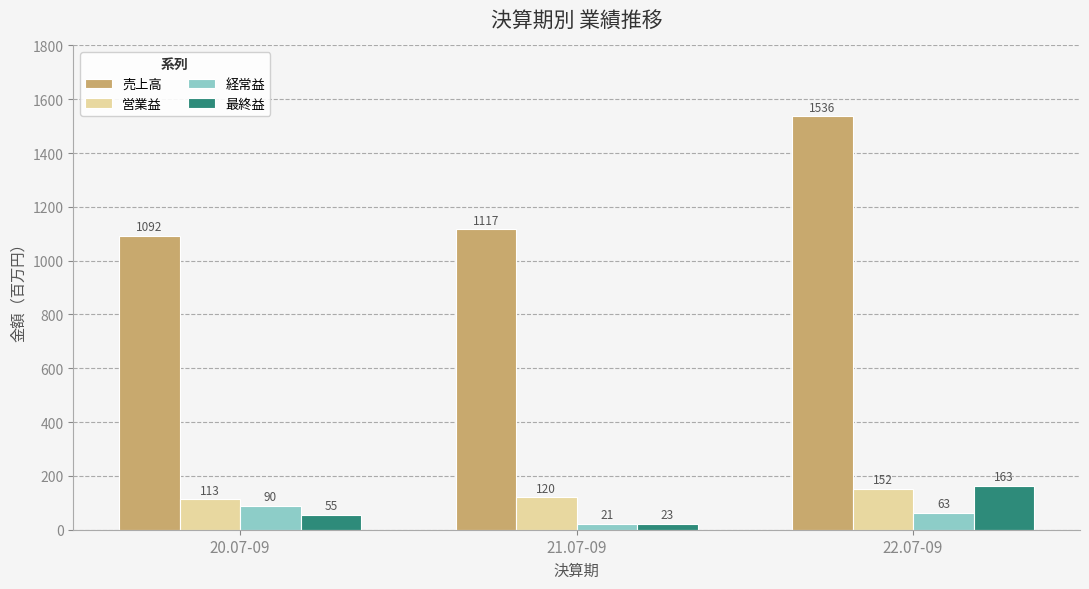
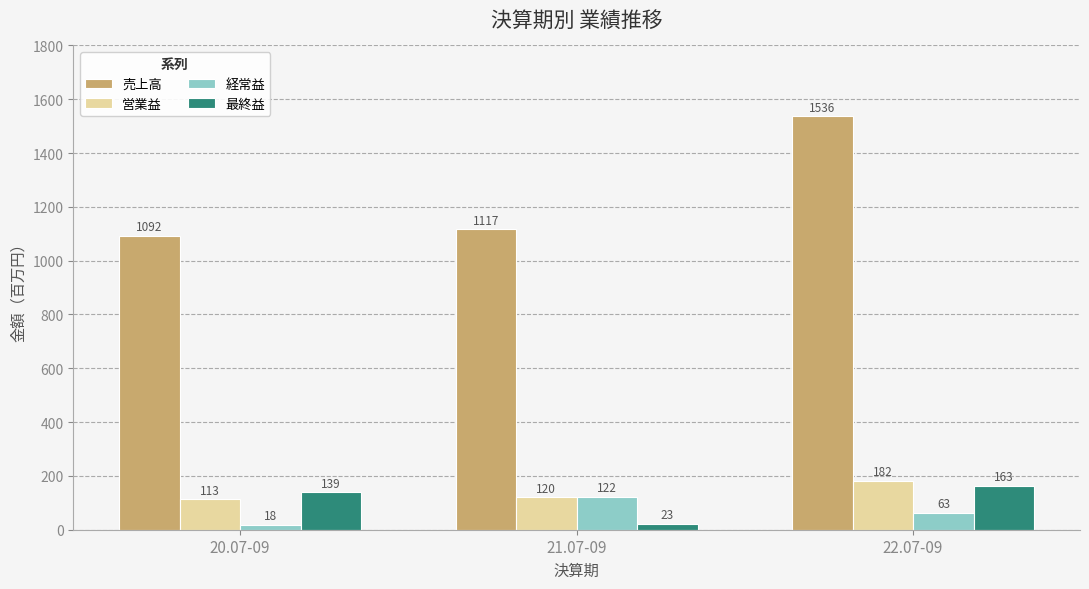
  {
    "売上高": {
      "20.07-09": 1092,
      "21.07-09": 1117,
      "22.07-09": 1536
    },
    "営業益": {
      "20.07-09": 113,
      "21.07-09": 120,
-     "22.07-09": 152
+     "22.07-09": 182
    },
    "経常益": {
-     "20.07-09": 90,
-     "21.07-09": 21,
+     "20.07-09": 18,
+     "21.07-09": 122,
      "22.07-09": 63
    },
    "最終益": {
-     "20.07-09": 55,
+     "20.07-09": 139,
      "21.07-09": 23,
      "22.07-09": 163
    }
  }
